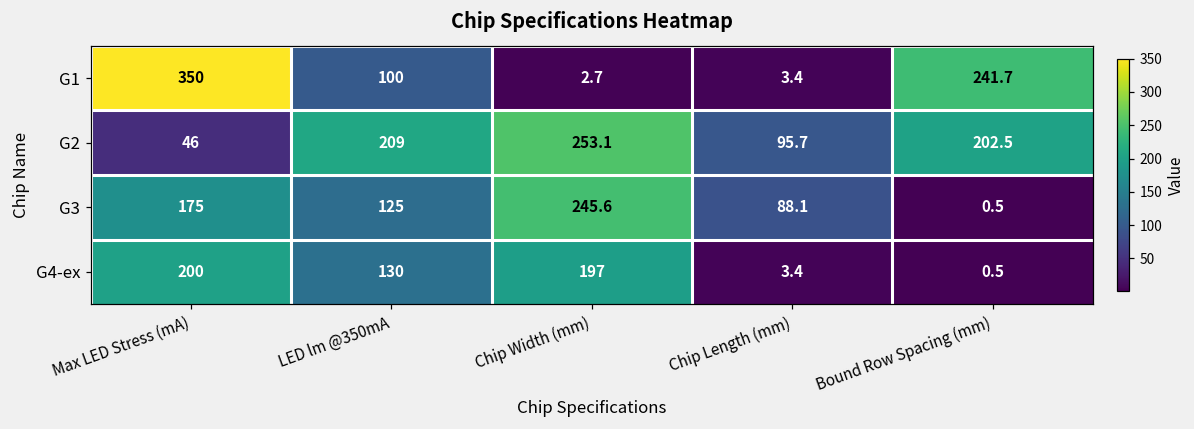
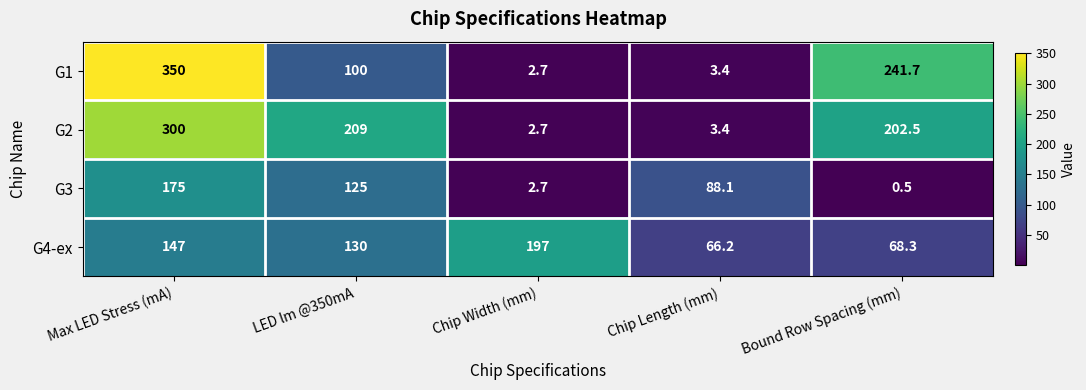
  {
    "G1": {
      "Max LED Stress (mA)": 350,
      "LED lm @350mA": 100,
      "Chip Width (mm)": 2.7,
      "Chip Length (mm)": 3.4,
      "Bound Row Spacing (mm)": 241.7
    },
    "G2": {
-     "Max LED Stress (mA)": 46,
+     "Max LED Stress (mA)": 300,
      "LED lm @350mA": 209,
-     "Chip Width (mm)": 253.1,
-     "Chip Length (mm)": 95.7,
+     "Chip Width (mm)": 2.7,
+     "Chip Length (mm)": 3.4,
      "Bound Row Spacing (mm)": 202.5
    },
    "G3": {
      "Max LED Stress (mA)": 175,
      "LED lm @350mA": 125,
-     "Chip Width (mm)": 245.6,
+     "Chip Width (mm)": 2.7,
      "Chip Length (mm)": 88.1,
      "Bound Row Spacing (mm)": 0.5
    },
    "G4-ex": {
-     "Max LED Stress (mA)": 200,
+     "Max LED Stress (mA)": 147,
      "LED lm @350mA": 130,
      "Chip Width (mm)": 197,
-     "Chip Length (mm)": 3.4,
-     "Bound Row Spacing (mm)": 0.5
+     "Chip Length (mm)": 66.2,
+     "Bound Row Spacing (mm)": 68.3
    }
  }
